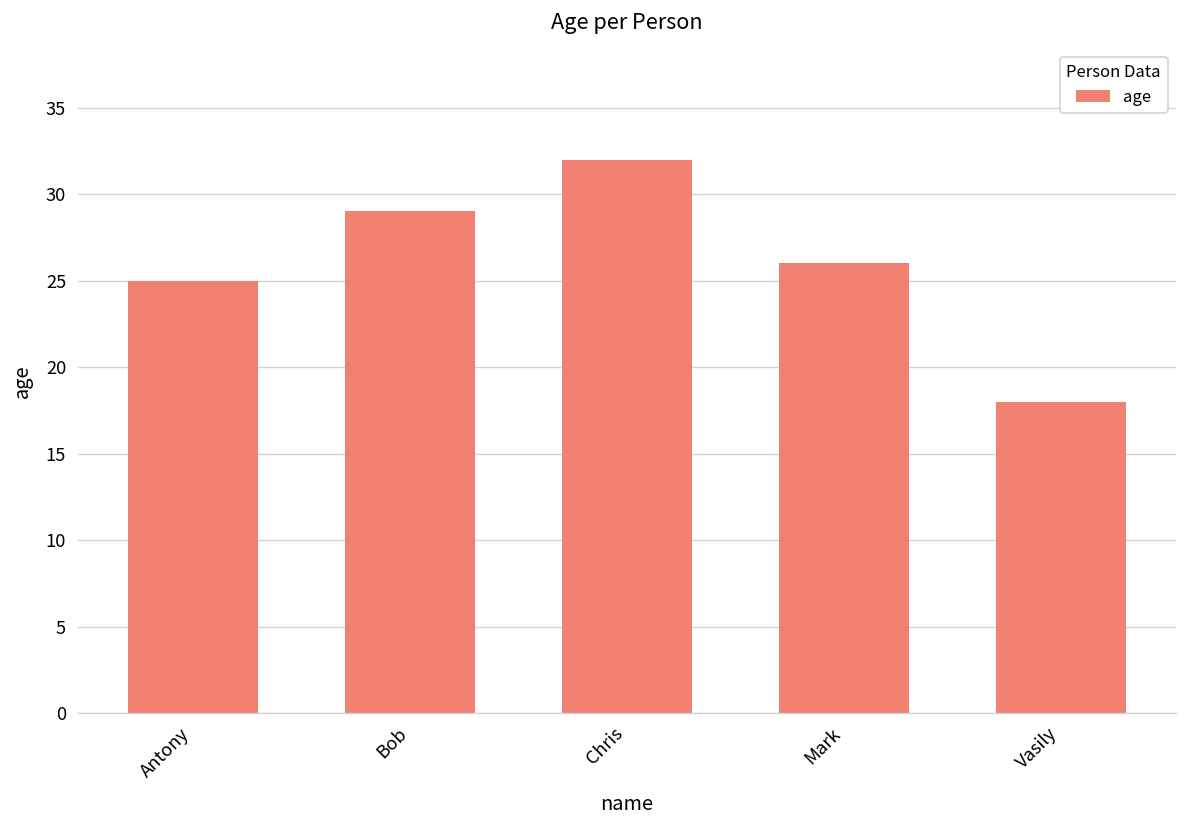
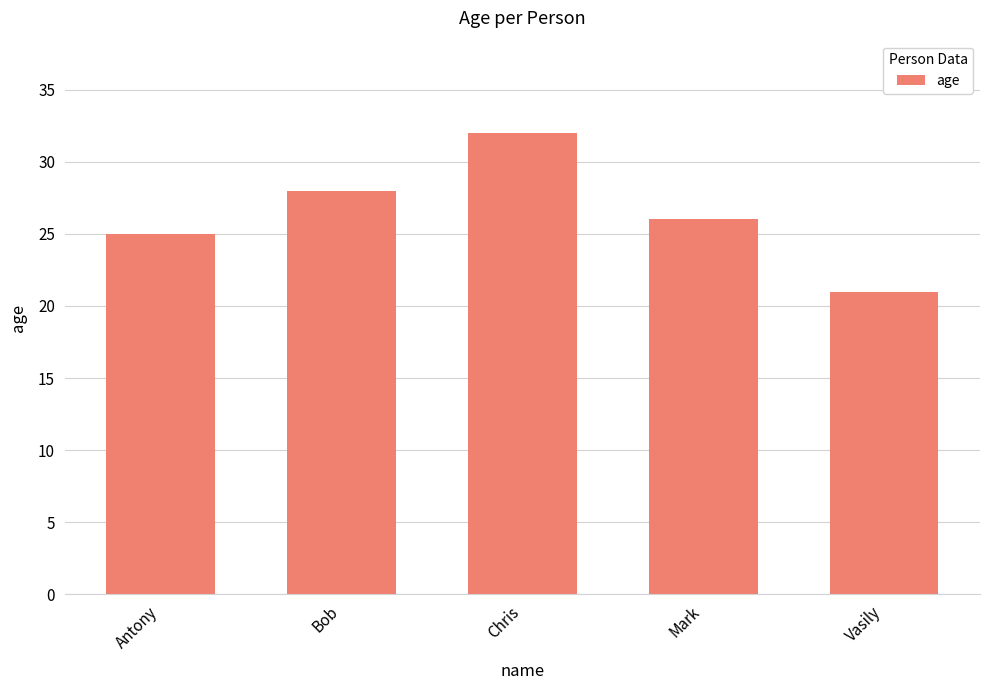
  {
    "Antony": 25,
-   "Bob": 29,
+   "Bob": 28,
    "Chris": 32,
    "Mark": 26,
-   "Vasily": 18
+   "Vasily": 21
  }
